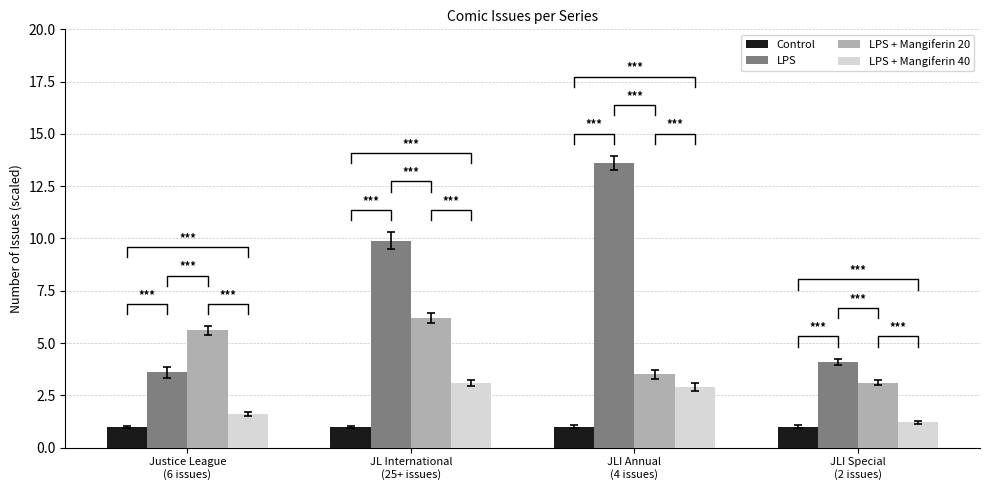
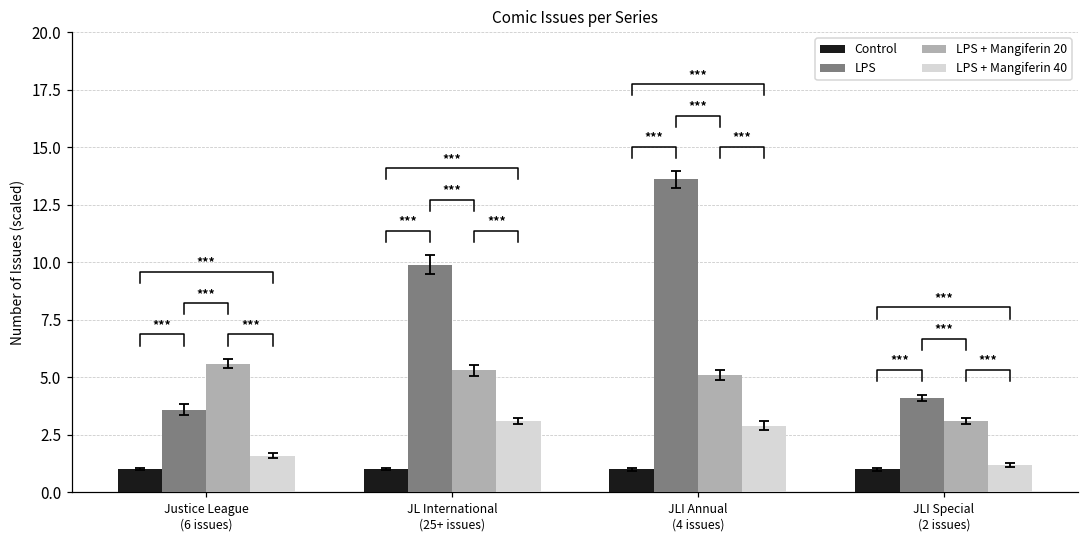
  {
    "LPS": {
      "Justice League (6 issues)": 3.6,
      "JL International (25+ issues)": 9.9,
      "JLI Annual (4 issues)": 13.6,
      "JLI Special (2 issues)": 4.1
    },
    "LPS + Mangiferin 20": {
      "Justice League (6 issues)": 5.6,
-     "JL International (25+ issues)": 6.2,
-     "JLI Annual (4 issues)": 3.5,
+     "JL International (25+ issues)": 5.3,
+     "JLI Annual (4 issues)": 5.1,
      "JLI Special (2 issues)": 3.1
    },
    "LPS + Mangiferin 40": {
      "Justice League (6 issues)": 1.6,
      "JL International (25+ issues)": 3.1,
      "JLI Annual (4 issues)": 2.9,
      "JLI Special (2 issues)": 1.2
    }
  }
